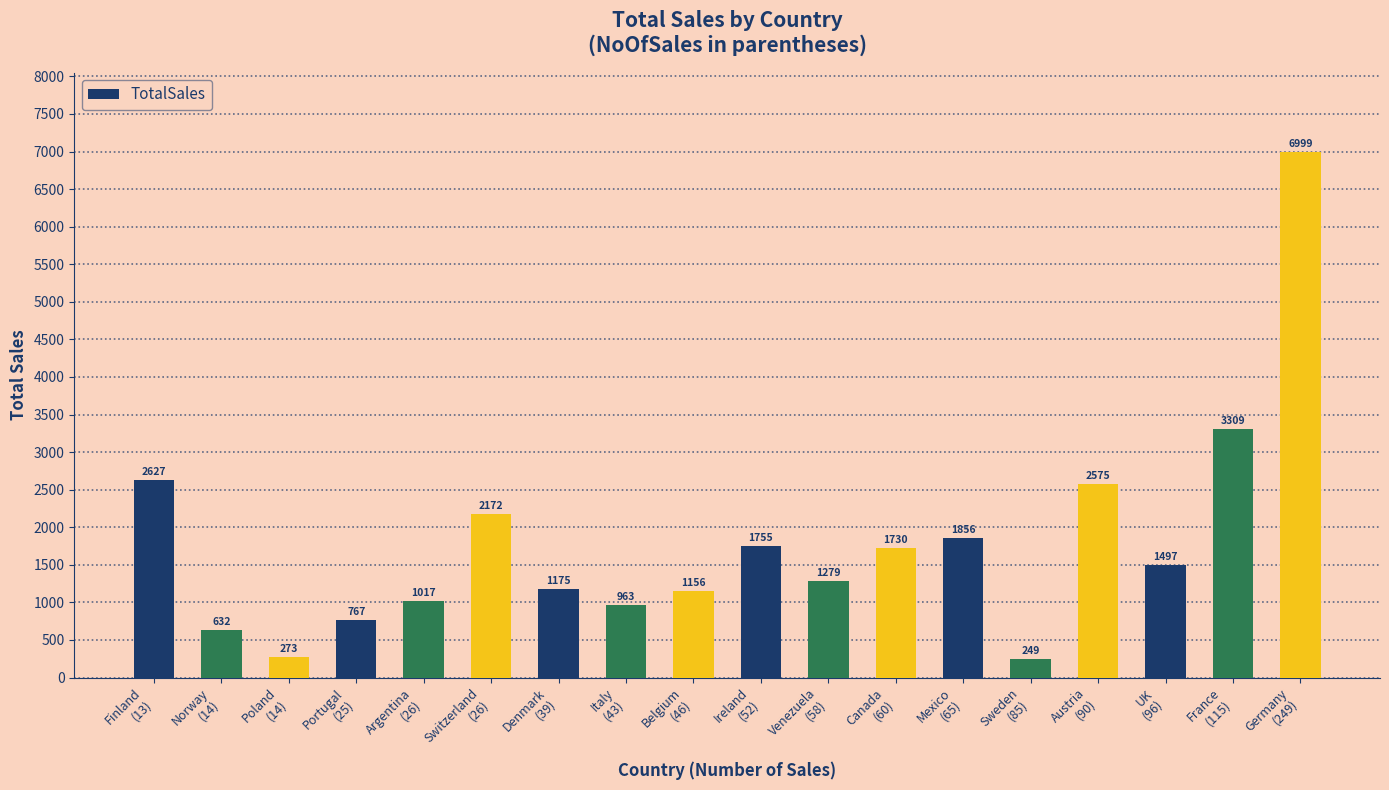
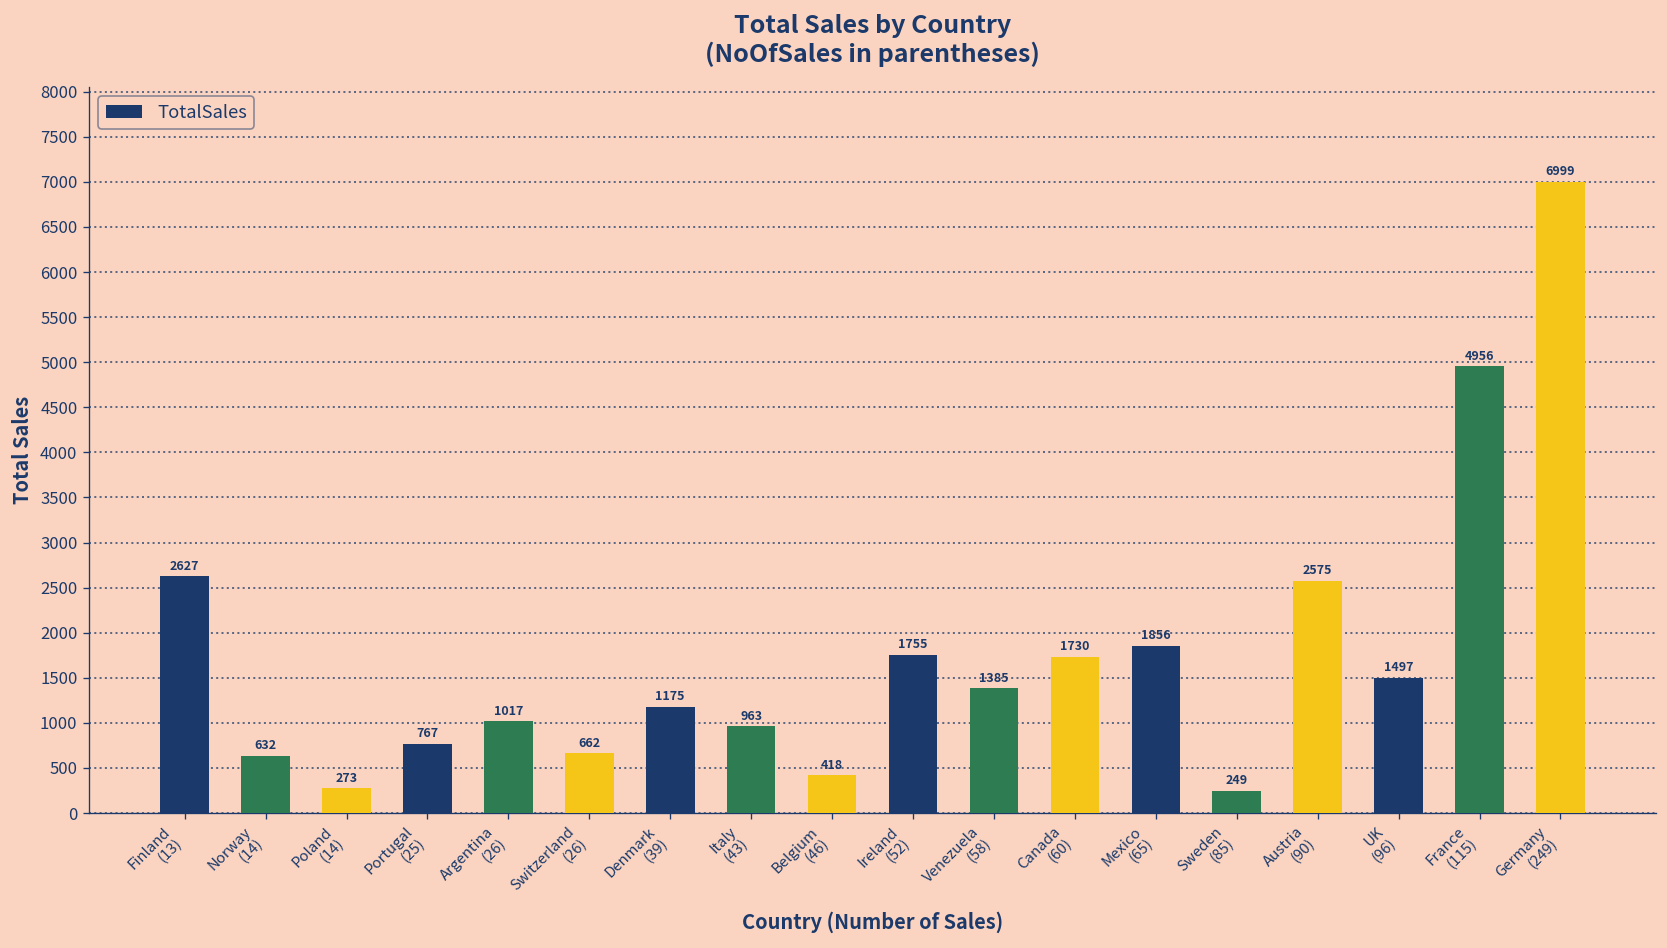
  {
    "Finland (13)": 2627,
    "Norway (14)": 632,
    "Poland (14)": 273,
    "Portugal (25)": 767,
    "Argentina (26)": 1017,
-   "Switzerland (26)": 2172,
+   "Switzerland (26)": 662,
    "Denmark (39)": 1175,
    "Italy (43)": 963,
-   "Belgium (46)": 1156,
+   "Belgium (46)": 418,
    "Ireland (52)": 1755,
-   "Venezuela (58)": 1279,
+   "Venezuela (58)": 1385,
    "Canada (60)": 1730,
    "Mexico (65)": 1856,
    "Sweden (85)": 249,
    "Austria (90)": 2575,
    "UK (96)": 1497,
-   "France (115)": 3309,
+   "France (115)": 4956,
    "Germany (249)": 6999
  }
